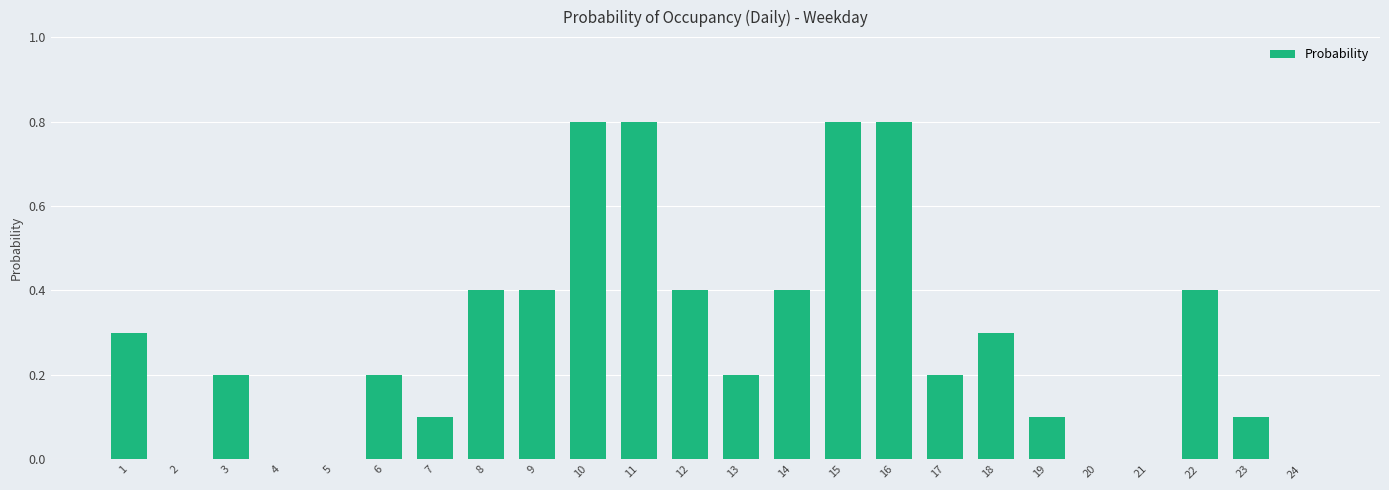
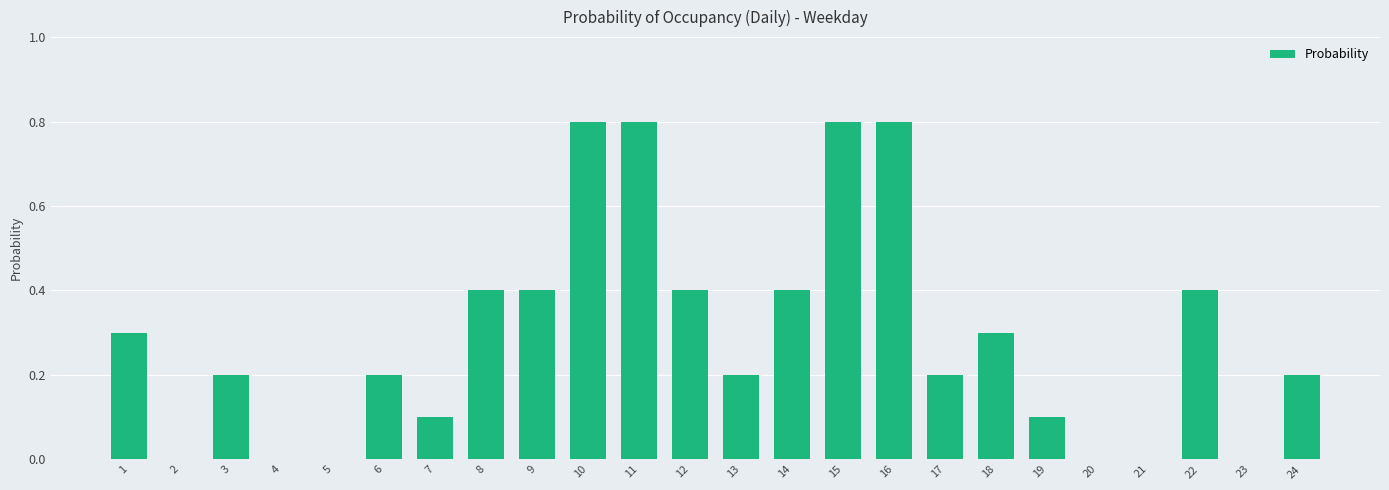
  {
    "1": 0.3,
    "2": 0.0,
    "3": 0.2,
    "4": 0.0,
    "5": 0.0,
    "6": 0.2,
    "7": 0.1,
    "8": 0.4,
    "9": 0.4,
    "10": 0.8,
    "11": 0.8,
    "12": 0.4,
    "13": 0.2,
    "14": 0.4,
    "15": 0.8,
    "16": 0.8,
    "17": 0.2,
    "18": 0.3,
    "19": 0.1,
    "20": 0.0,
    "21": 0.0,
    "22": 0.4,
-   "23": 0.1,
-   "24": 0.0
+   "23": 0.0,
+   "24": 0.2
  }
